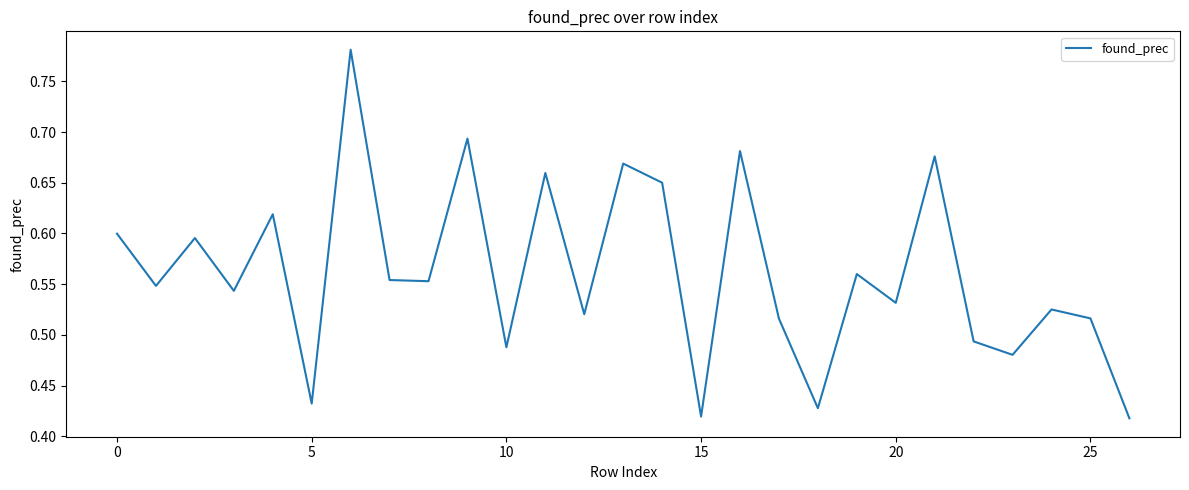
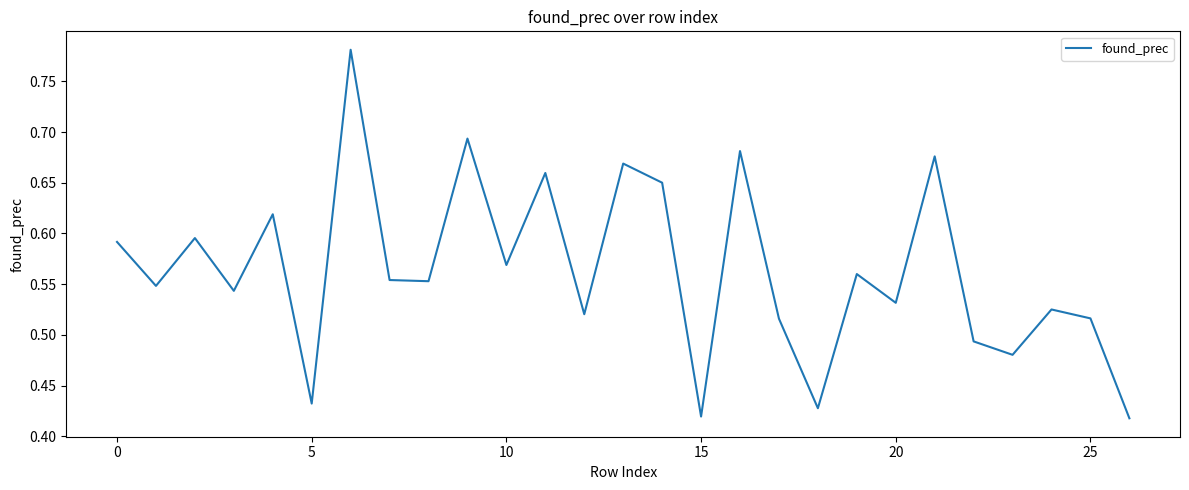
  {
-   "0": 0.600,
+   "0": 0.592,
    "5": 0.432,
-   "10": 0.488,
+   "10": 0.569,
    "15": 0.420,
    "20": 0.532,
    "25": 0.516
  }
